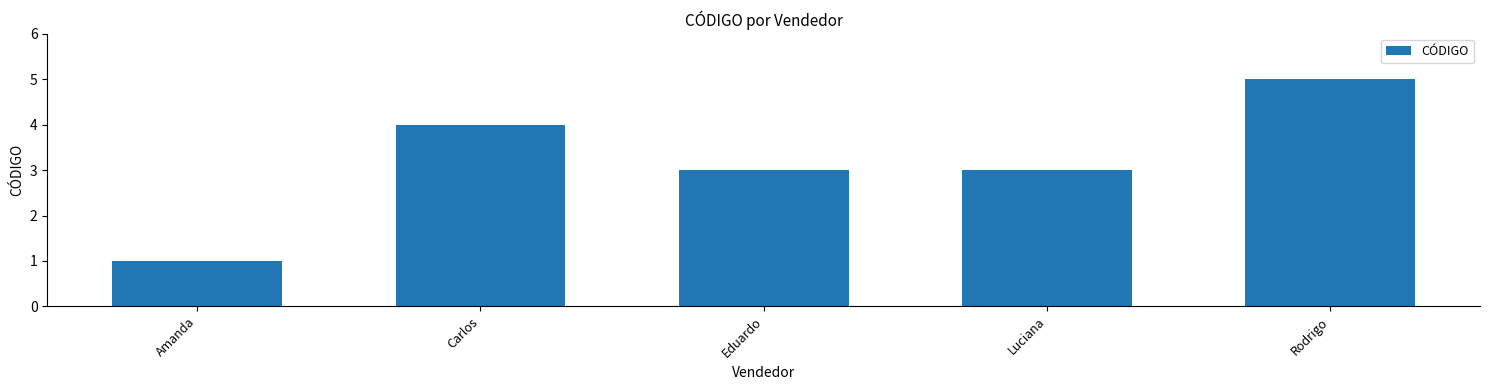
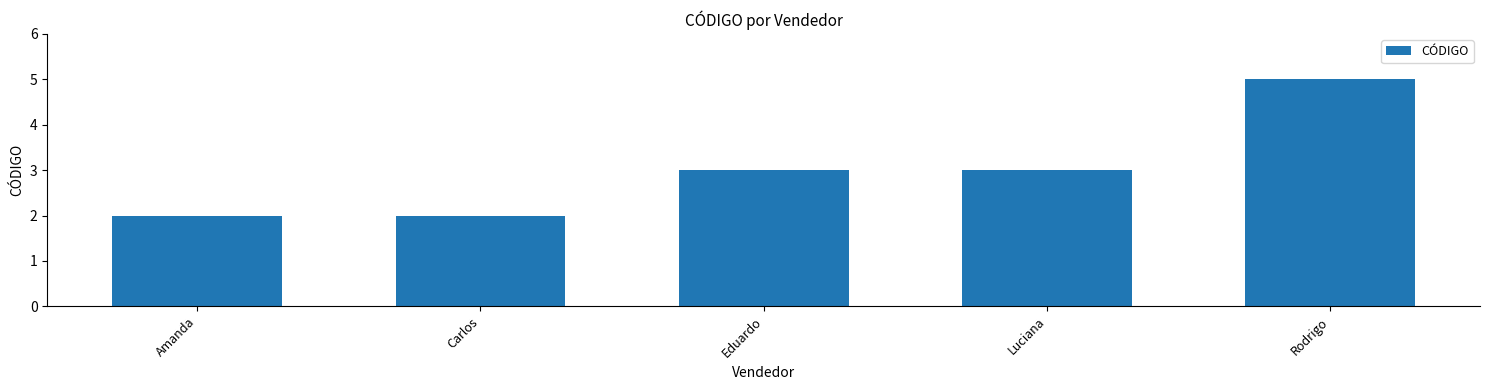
  {
-   "Amanda": 1,
-   "Carlos": 4,
+   "Amanda": 2,
+   "Carlos": 2,
    "Eduardo": 3,
    "Luciana": 3,
    "Rodrigo": 5
  }
